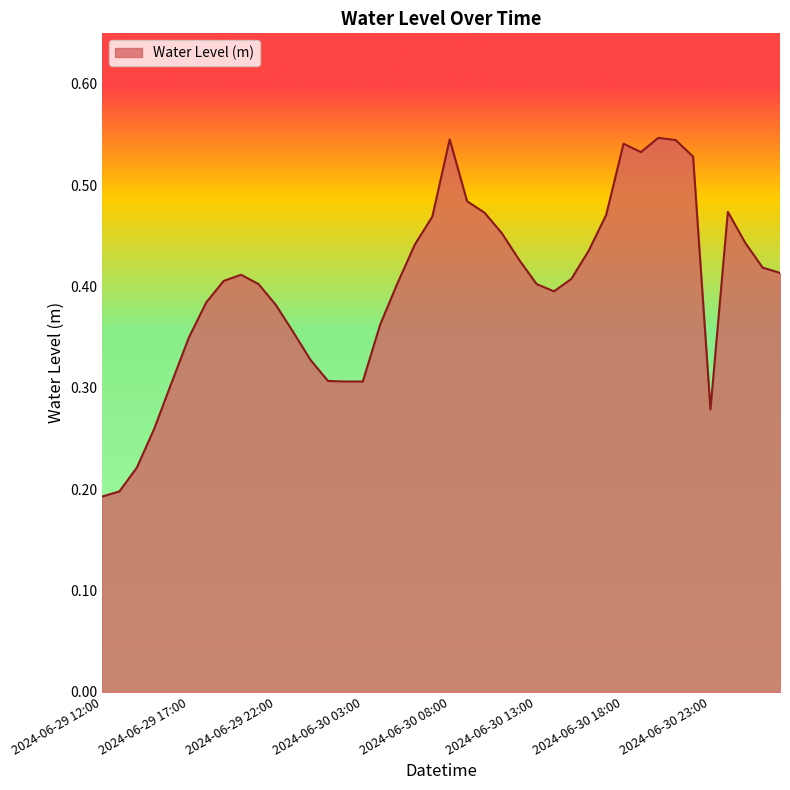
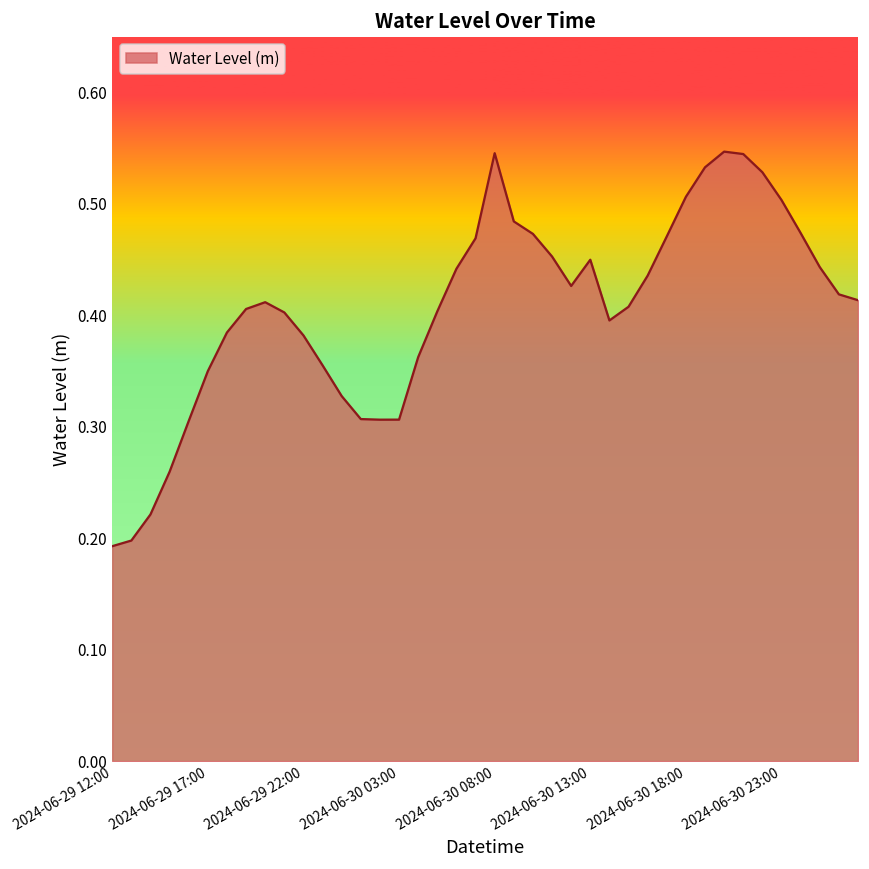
  {
    "2024-06-29 12:00": 0.193,
    "2024-06-29 17:00": 0.350,
    "2024-06-29 22:00": 0.382,
    "2024-06-30 03:00": 0.306,
    "2024-06-30 08:00": 0.545,
-   "2024-06-30 13:00": 0.402,
-   "2024-06-30 18:00": 0.541,
-   "2024-06-30 23:00": 0.279
+   "2024-06-30 13:00": 0.450,
+   "2024-06-30 18:00": 0.506,
+   "2024-06-30 23:00": 0.503
  }
